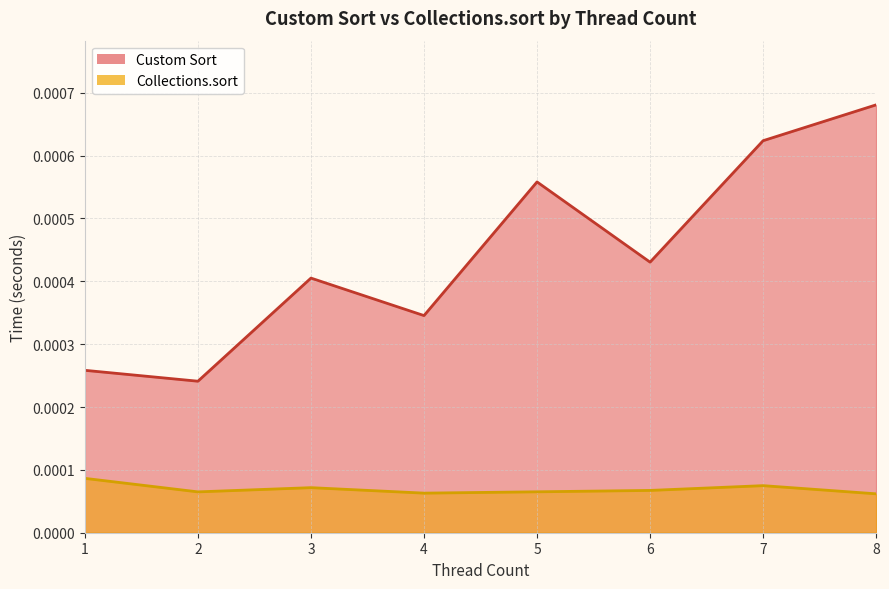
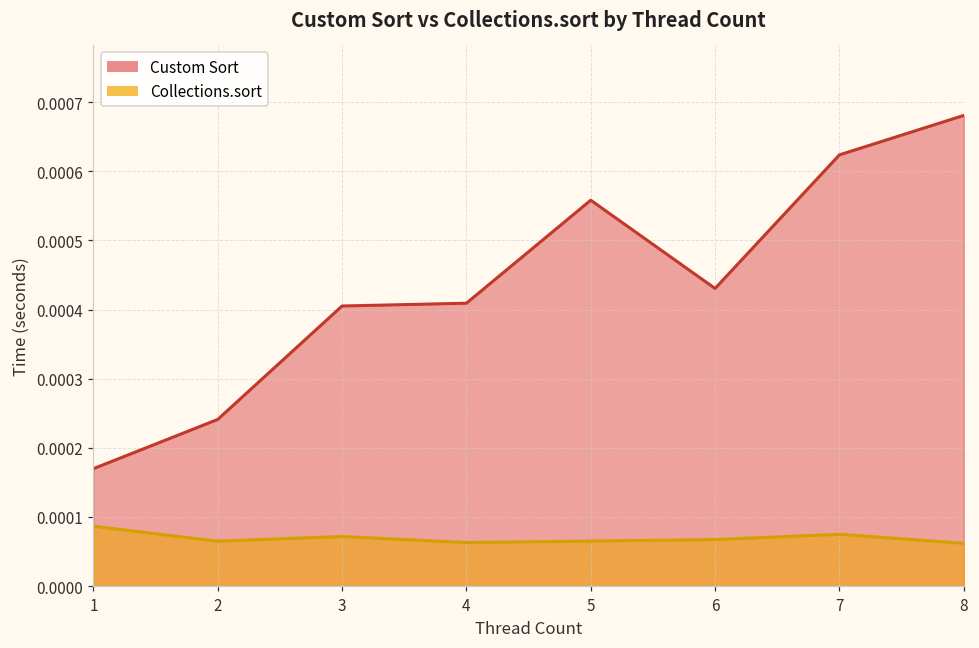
  {
    "Custom Sort": {
-     "1": 0.00026,
+     "1": 0.00017,
      "2": 0.00024,
      "3": 0.00041,
-     "4": 0.00035,
+     "4": 0.00041,
      "5": 0.00056,
      "6": 0.00043,
      "7": 0.00062,
      "8": 0.00068
    },
    "Collections.sort": {
      "1": 0.00009,
      "2": 0.00007,
      "3": 0.00007,
      "4": 0.00006,
      "5": 0.00007,
      "6": 0.00007,
      "7": 0.00007,
      "8": 0.00006
    }
  }
